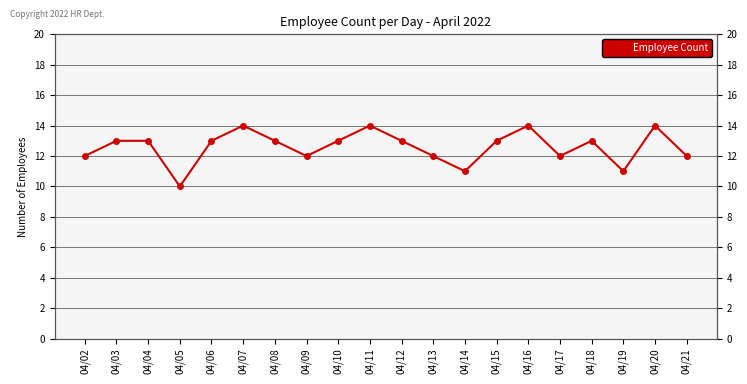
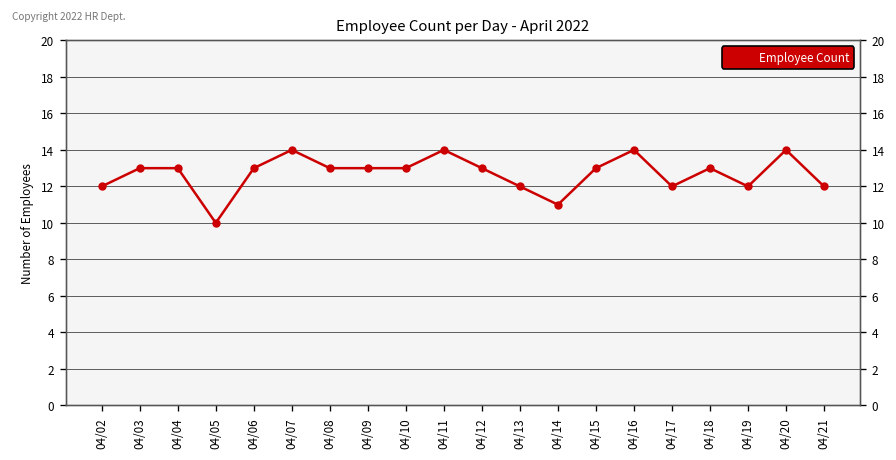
  {
    "04/02": 12,
    "04/03": 13,
    "04/04": 13,
    "04/05": 10,
    "04/06": 13,
    "04/07": 14,
    "04/08": 13,
-   "04/09": 12,
+   "04/09": 13,
    "04/10": 13,
    "04/11": 14,
    "04/12": 13,
    "04/13": 12,
    "04/14": 11,
    "04/15": 13,
    "04/16": 14,
    "04/17": 12,
    "04/18": 13,
-   "04/19": 11,
+   "04/19": 12,
    "04/20": 14,
    "04/21": 12
  }
